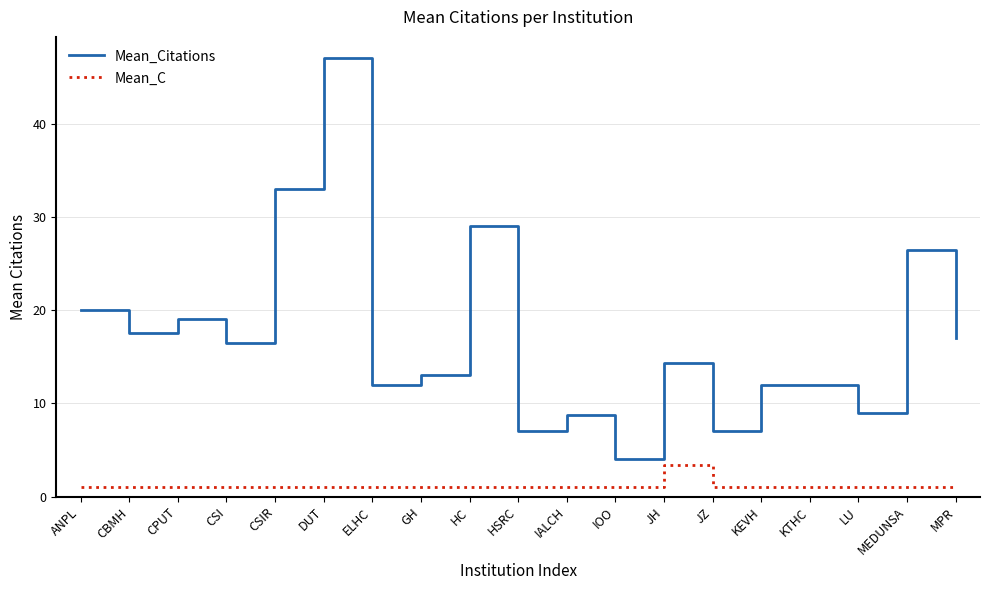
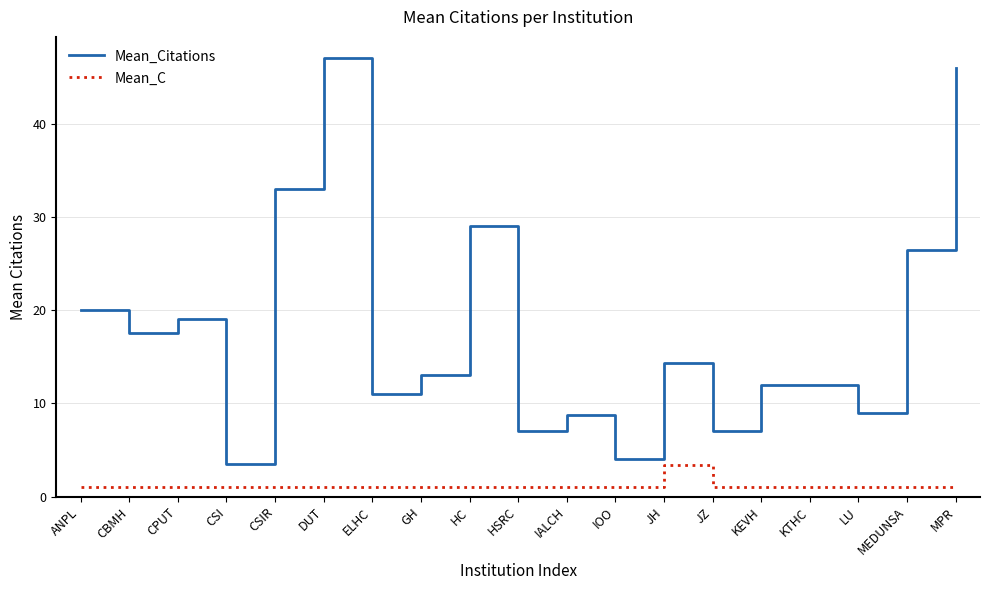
  {
    "Mean_Citations": {
      "ANPL": 20,
      "CBMH": 18,
      "CPUT": 19,
-     "CSI": 17,
+     "CSI": 4,
      "CSIR": 33,
      "DUT": 47,
-     "ELHC": 12,
+     "ELHC": 11,
      "GH": 13,
      "HC": 29,
      "HSRC": 7,
      "IALCH": 9,
      "IOO": 4,
      "JH": 14,
      "JZ": 7,
      "KEVH": 12,
      "KTHC": 12,
      "LU": 9,
      "MEDUNSA": 27,
-     "MPR": 17
+     "MPR": 46
    },
    "Mean_C": {
      "ANPL": 1,
      "CBMH": 1,
      "CPUT": 1,
      "CSI": 1,
      "CSIR": 1,
      "DUT": 1,
      "ELHC": 1,
      "GH": 1,
      "HC": 1,
      "HSRC": 1,
      "IALCH": 1,
      "IOO": 1,
      "JH": 3,
      "JZ": 1,
      "KEVH": 1,
      "KTHC": 1,
      "LU": 1,
      "MEDUNSA": 1,
      "MPR": 1
    }
  }
